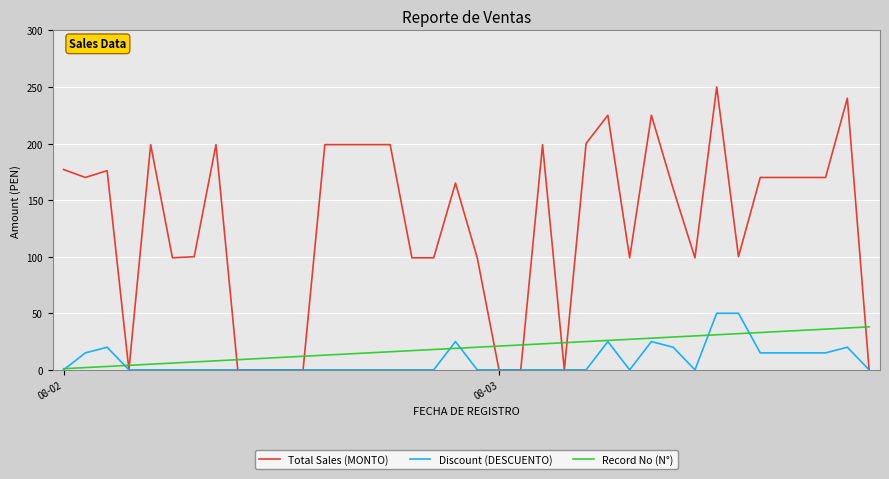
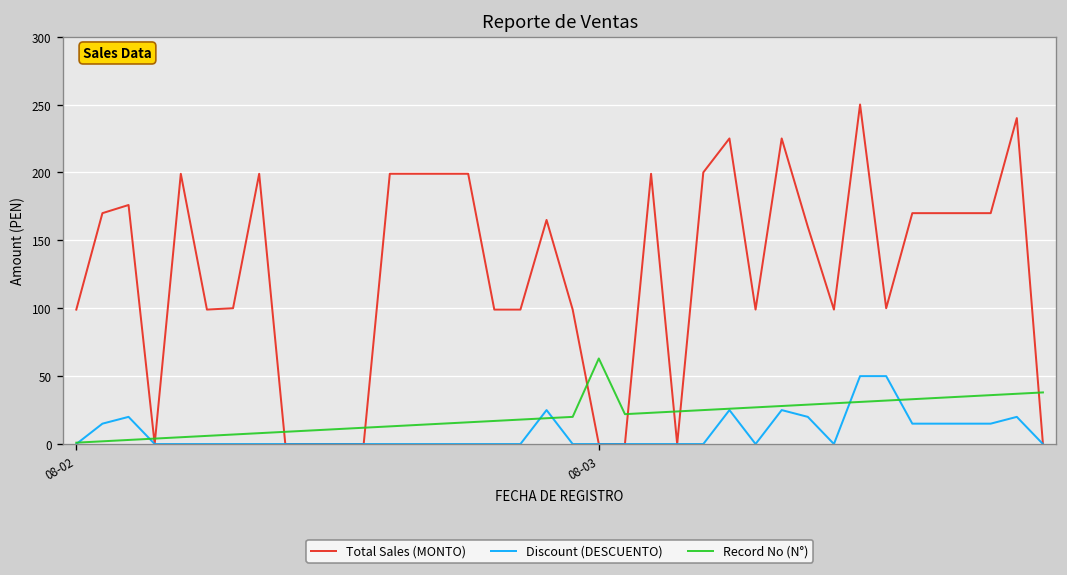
  {
    "Total Sales (MONTO)": {
-     "08-02": 177
+     "08-02": 99
    },
    "Record No (N°)": {
-     "08-03": 21
+     "08-03": 63
    }
  }
